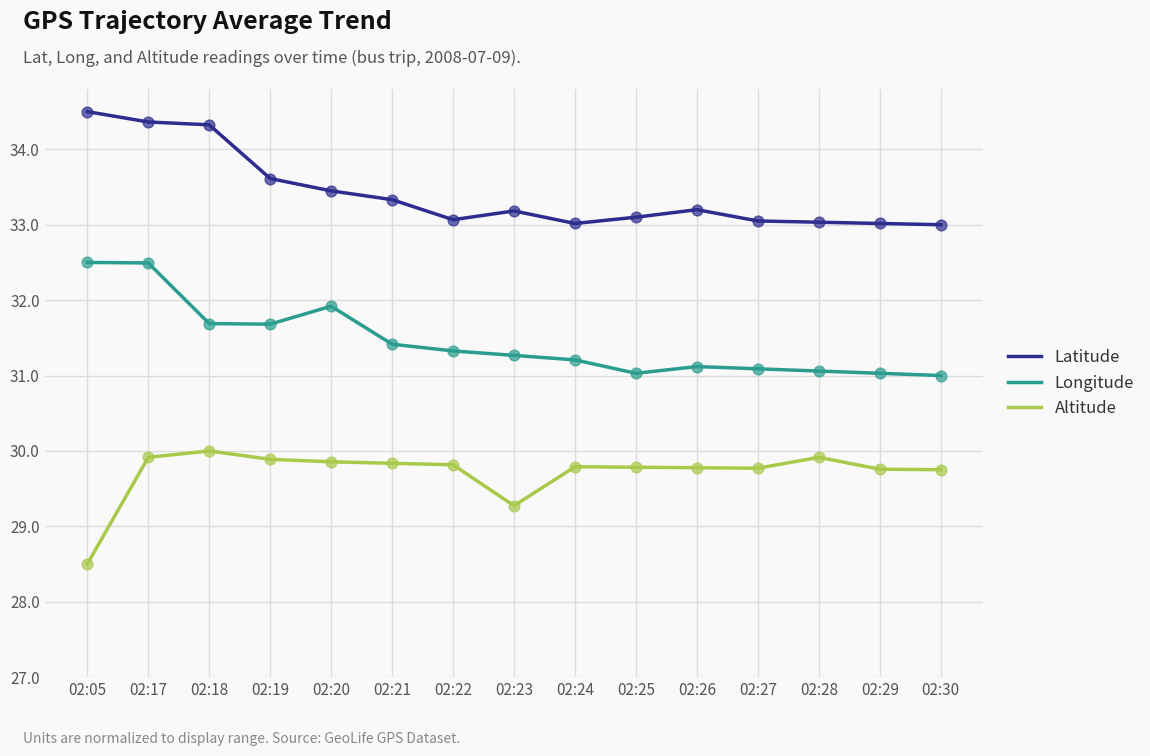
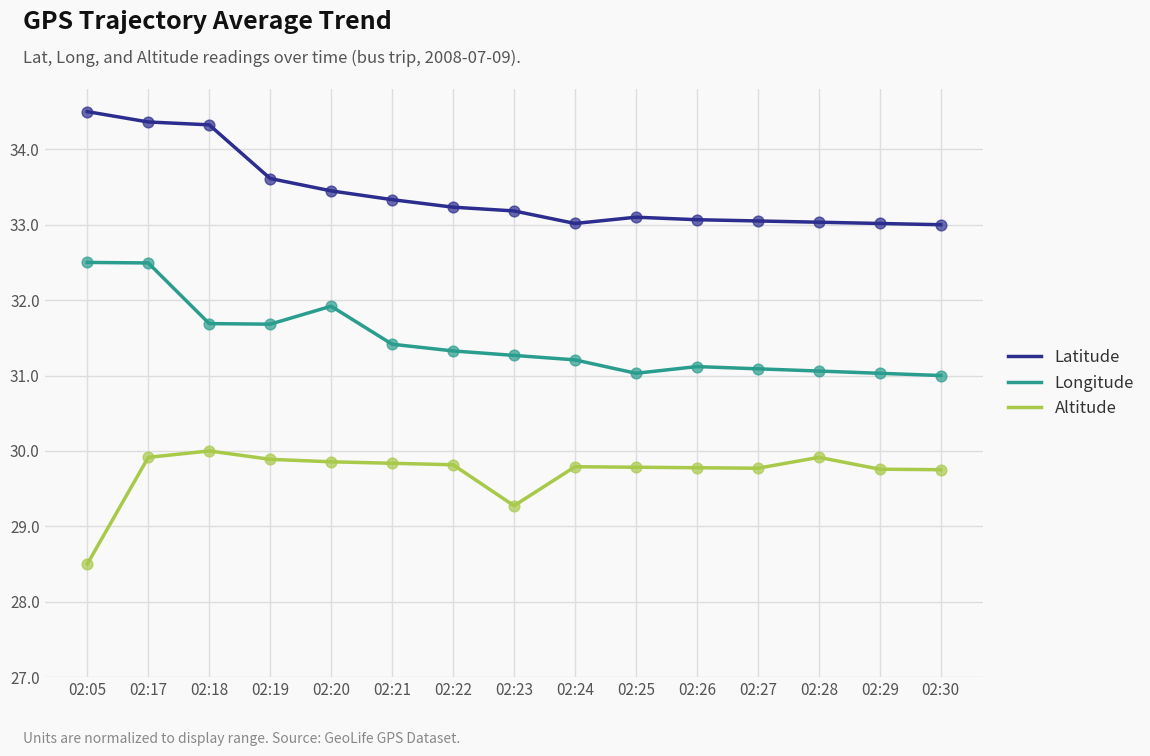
  {
    "Latitude": {
      "02:05": 34.5,
      "02:17": 34.4,
      "02:18": 34.3,
      "02:19": 33.6,
      "02:20": 33.4,
      "02:21": 33.3,
-     "02:22": 33.1,
+     "02:22": 33.2,
      "02:23": 33.2,
      "02:24": 33.0,
      "02:25": 33.1,
-     "02:26": 33.2,
+     "02:26": 33.1,
      "02:27": 33.0,
      "02:28": 33.0,
      "02:29": 33.0,
      "02:30": 33.0
    },
    "Longitude": {
      "02:05": 32.5,
      "02:17": 32.5,
      "02:18": 31.7,
      "02:19": 31.7,
      "02:20": 31.9,
      "02:21": 31.4,
      "02:22": 31.3,
      "02:23": 31.3,
      "02:24": 31.2,
      "02:25": 31.0,
      "02:26": 31.1,
      "02:27": 31.1,
      "02:28": 31.1,
      "02:29": 31.0,
      "02:30": 31.0
    },
    "Altitude": {
      "02:05": 28.5,
      "02:17": 29.9,
      "02:18": 30.0,
      "02:19": 29.9,
      "02:20": 29.9,
      "02:21": 29.8,
      "02:22": 29.8,
      "02:23": 29.3,
      "02:24": 29.8,
      "02:25": 29.8,
      "02:26": 29.8,
      "02:27": 29.8,
      "02:28": 29.9,
      "02:29": 29.8,
      "02:30": 29.8
    }
  }
